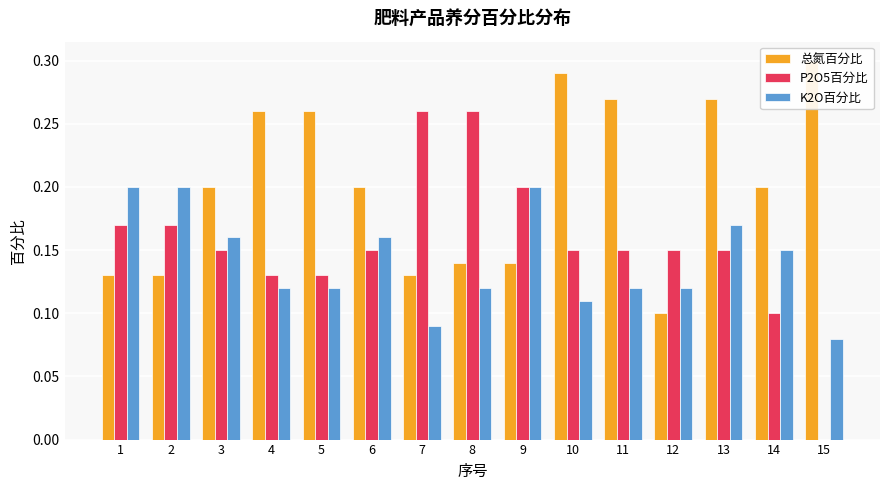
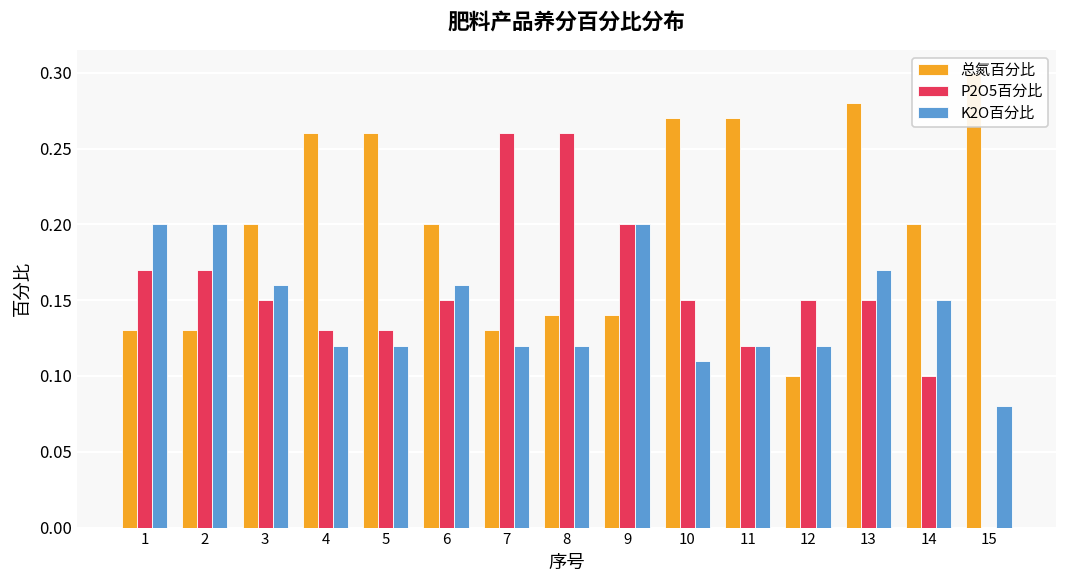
  {
    "总氮百分比": {
      "1": 0.13,
      "2": 0.13,
      "3": 0.20,
      "4": 0.26,
      "5": 0.26,
      "6": 0.20,
      "7": 0.13,
      "8": 0.14,
      "9": 0.14,
-     "10": 0.29,
+     "10": 0.27,
      "11": 0.27,
      "12": 0.10,
-     "13": 0.27,
+     "13": 0.28,
      "14": 0.20
    },
    "P2O5百分比": {
      "1": 0.17,
      "2": 0.17,
      "3": 0.15,
      "4": 0.13,
      "5": 0.13,
      "6": 0.15,
      "7": 0.26,
      "8": 0.26,
      "9": 0.20,
      "10": 0.15,
-     "11": 0.15,
+     "11": 0.12,
      "12": 0.15,
      "13": 0.15,
      "14": 0.10,
      "15": 0.00
    },
    "K2O百分比": {
      "1": 0.20,
      "2": 0.20,
      "3": 0.16,
      "4": 0.12,
      "5": 0.12,
      "6": 0.16,
-     "7": 0.09,
+     "7": 0.12,
      "8": 0.12,
      "9": 0.20,
      "10": 0.11,
      "11": 0.12,
      "12": 0.12,
      "13": 0.17,
      "14": 0.15,
      "15": 0.08
    }
  }
